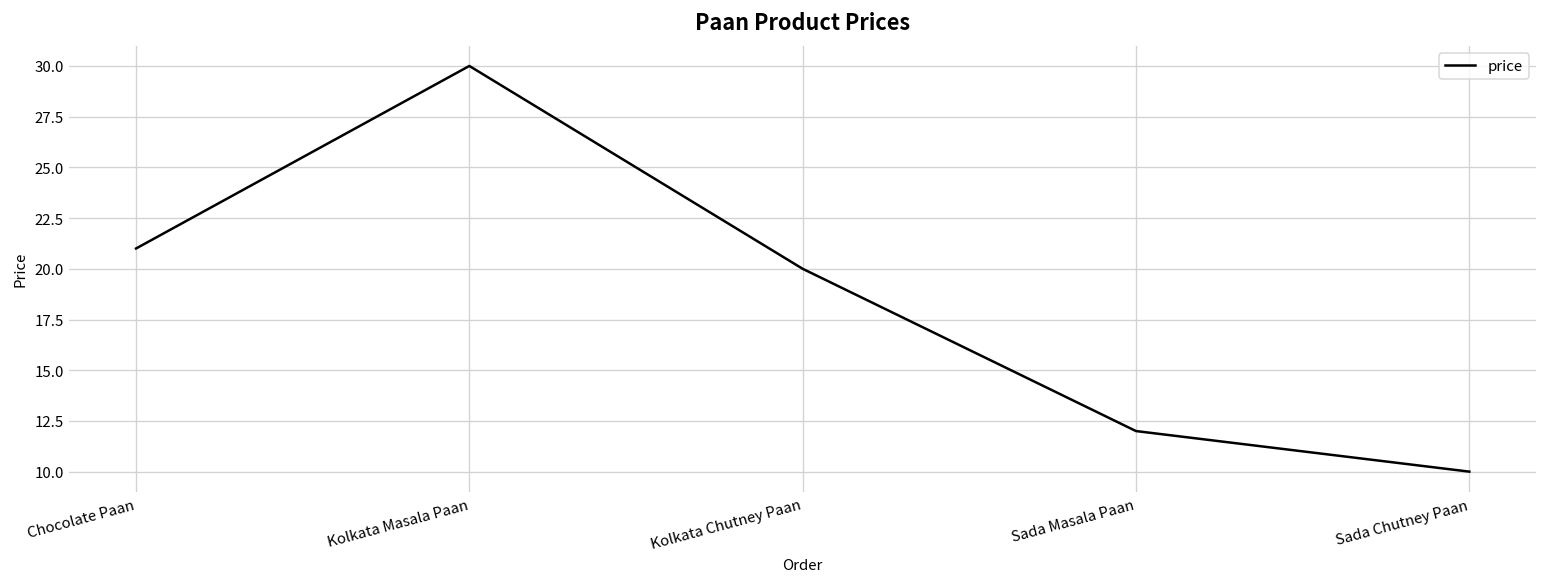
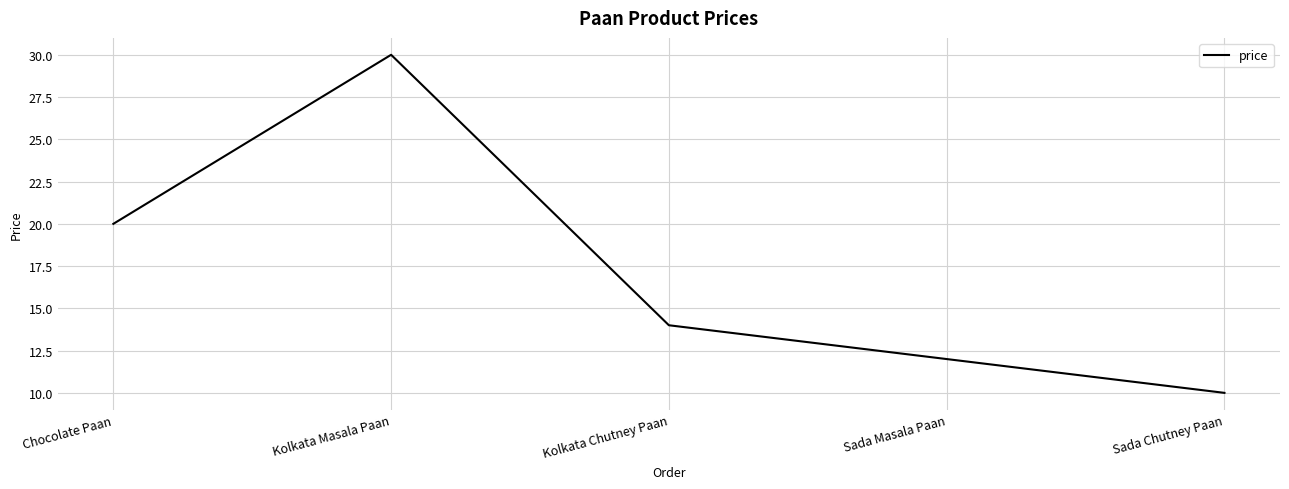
  {
-   "Chocolate Paan": 21,
+   "Chocolate Paan": 20,
    "Kolkata Masala Paan": 30,
-   "Kolkata Chutney Paan": 20,
+   "Kolkata Chutney Paan": 14,
    "Sada Masala Paan": 12,
    "Sada Chutney Paan": 10
  }
